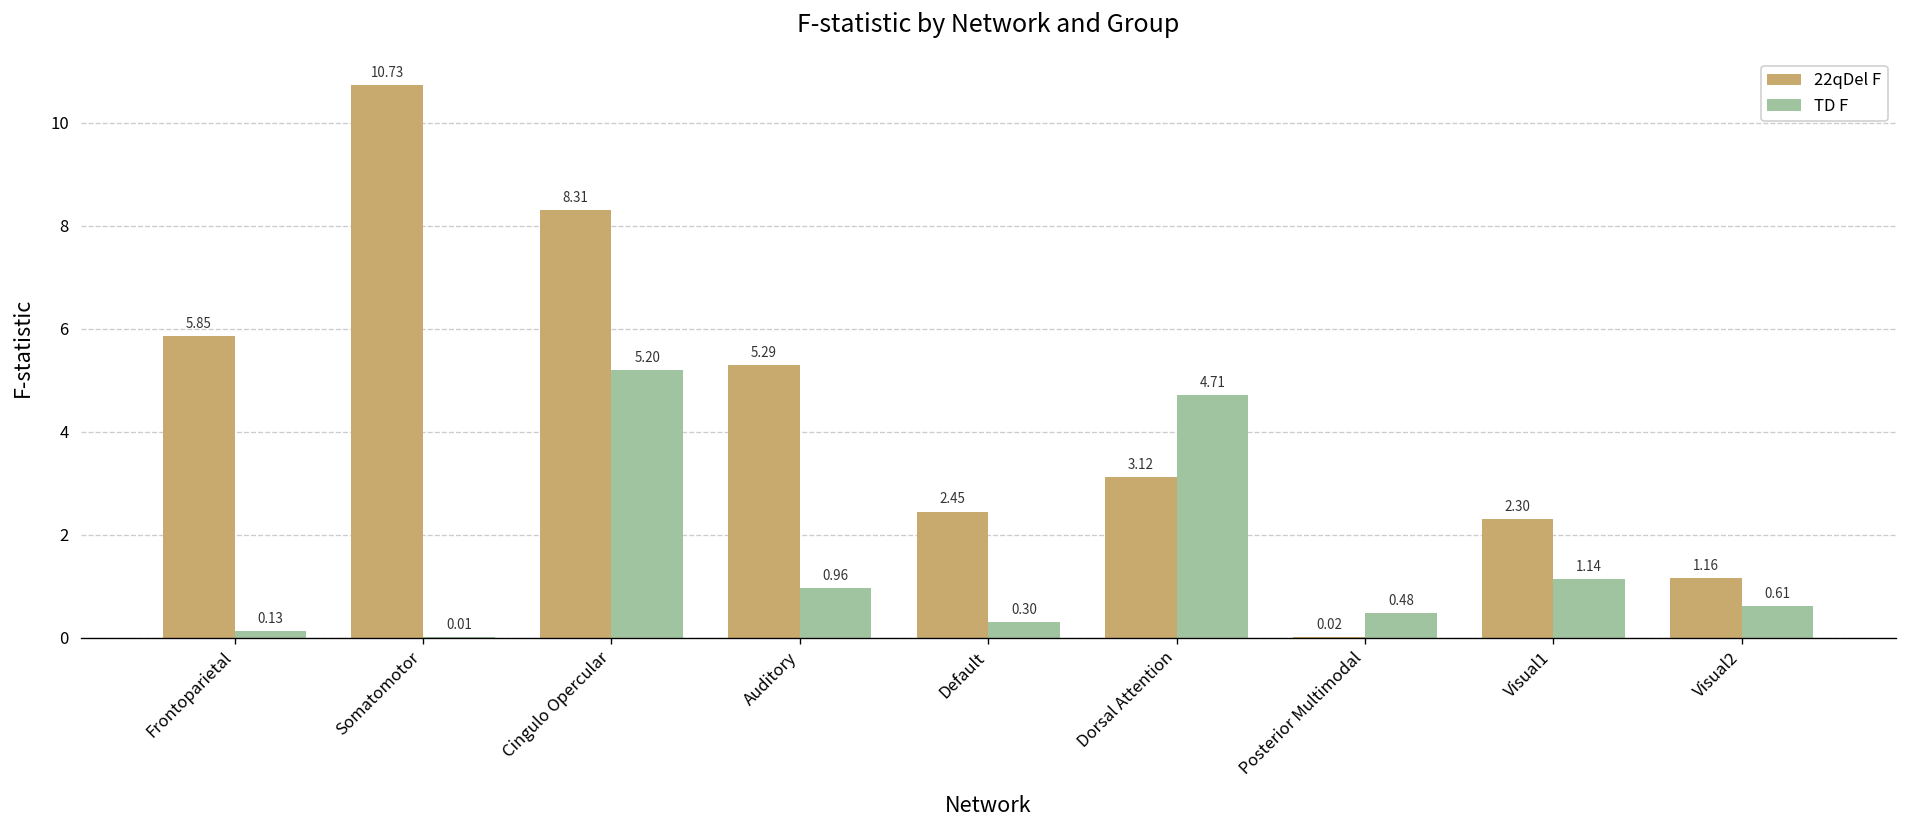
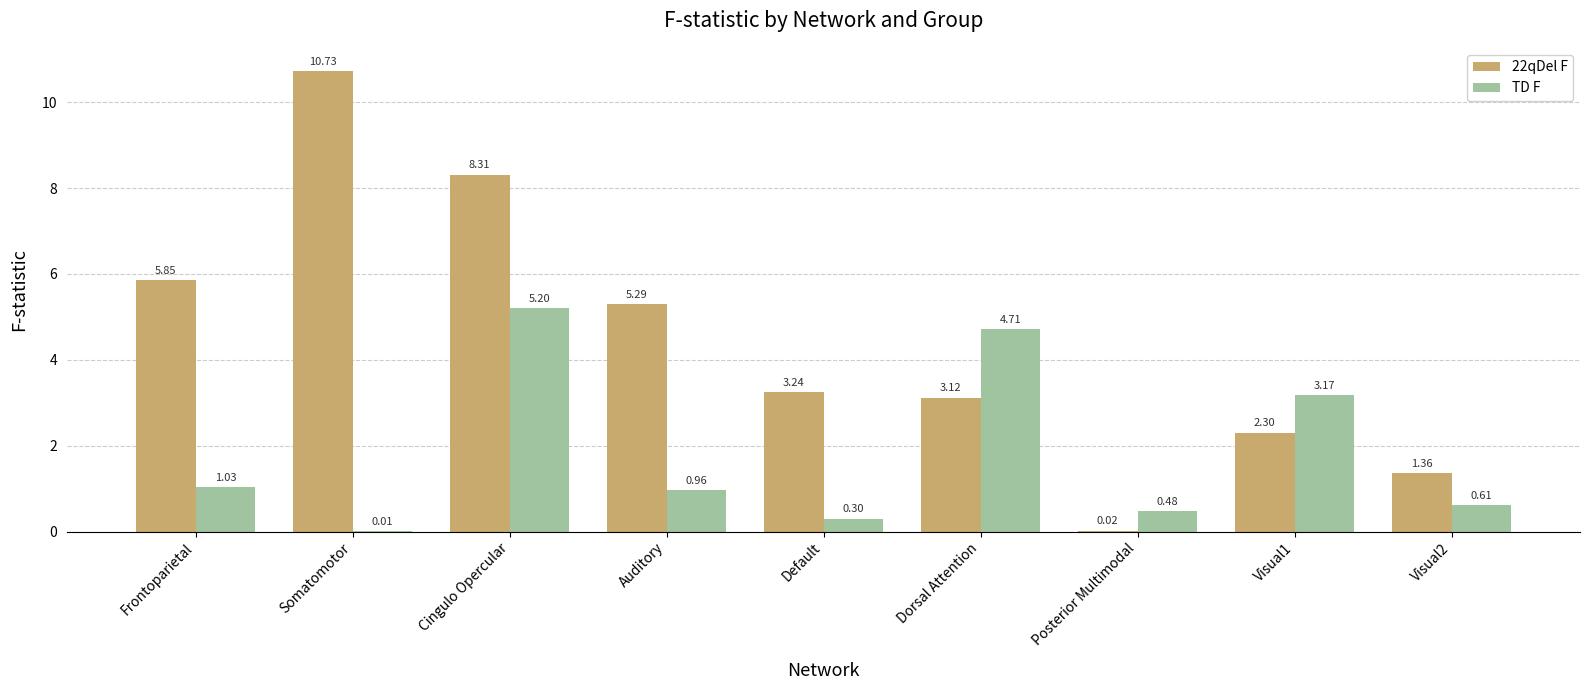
  {
    "22qDel F": {
      "Frontoparietal": 5.85,
      "Somatomotor": 10.73,
      "Cingulo Opercular": 8.31,
      "Auditory": 5.29,
-     "Default": 2.45,
+     "Default": 3.24,
      "Dorsal Attention": 3.12,
      "Posterior Multimodal": 0.02,
      "Visual1": 2.30,
-     "Visual2": 1.16
+     "Visual2": 1.36
    },
    "TD F": {
-     "Frontoparietal": 0.13,
+     "Frontoparietal": 1.03,
      "Somatomotor": 0.01,
      "Cingulo Opercular": 5.20,
      "Auditory": 0.96,
      "Default": 0.30,
      "Dorsal Attention": 4.71,
      "Posterior Multimodal": 0.48,
-     "Visual1": 1.14,
+     "Visual1": 3.17,
      "Visual2": 0.61
    }
  }
